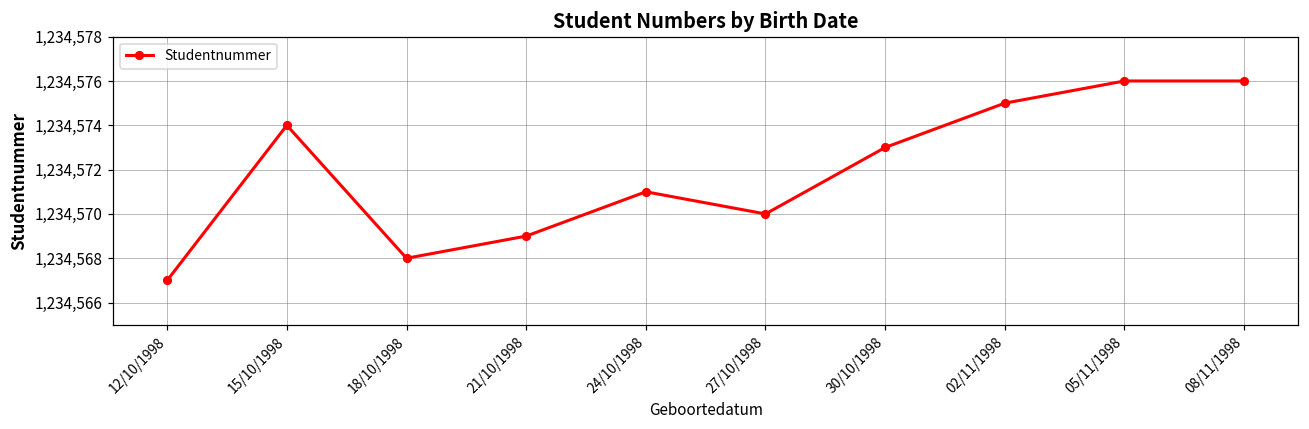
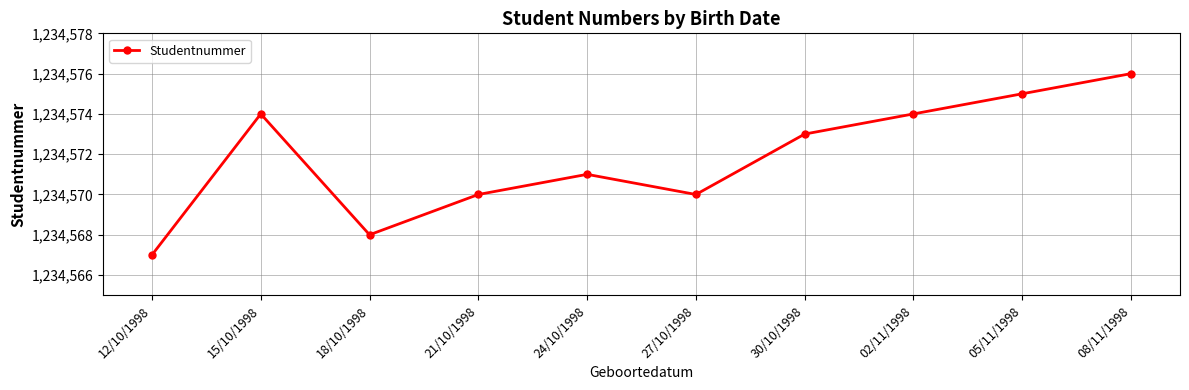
  {
    "12/10/1998": "1,234,567",
    "15/10/1998": "1,234,574",
    "18/10/1998": "1,234,568",
-   "21/10/1998": "1,234,569",
+   "21/10/1998": "1,234,570",
    "24/10/1998": "1,234,571",
    "27/10/1998": "1,234,570",
    "30/10/1998": "1,234,573",
-   "02/11/1998": "1,234,575",
-   "05/11/1998": "1,234,576",
+   "02/11/1998": "1,234,574",
+   "05/11/1998": "1,234,575",
    "08/11/1998": "1,234,576"
  }
